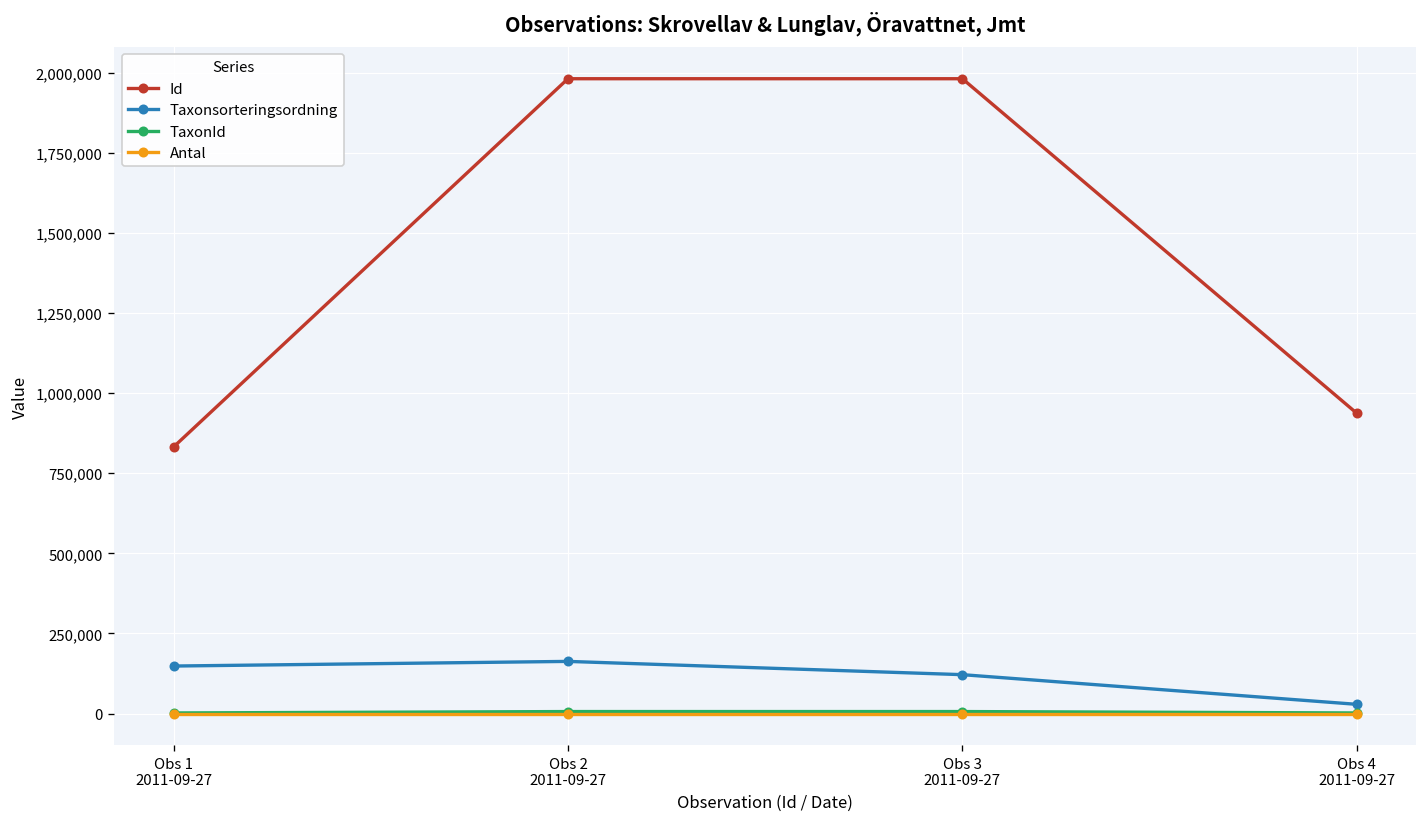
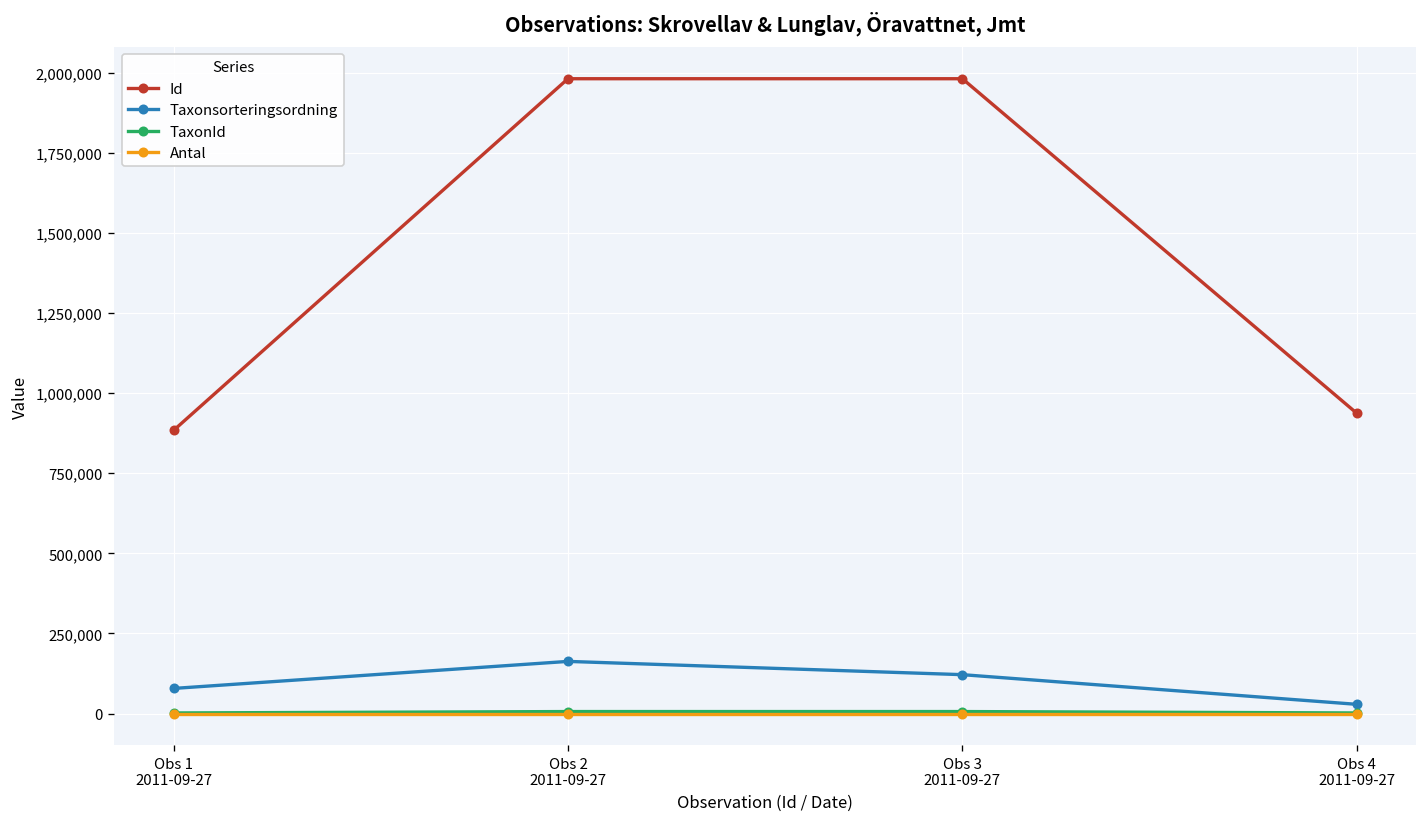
  {
    "Id": {
-     "Obs 1 2011-09-27": "830,000",
+     "Obs 1 2011-09-27": "880,000",
      "Obs 2 2011-09-27": "1,980,000",
      "Obs 3 2011-09-27": "1,980,000",
      "Obs 4 2011-09-27": "940,000"
    },
    "Taxonsorteringsordning": {
-     "Obs 1 2011-09-27": "150,000",
+     "Obs 1 2011-09-27": "80,000",
      "Obs 2 2011-09-27": "160,000",
      "Obs 3 2011-09-27": "120,000",
      "Obs 4 2011-09-27": "30,000"
    }
  }
